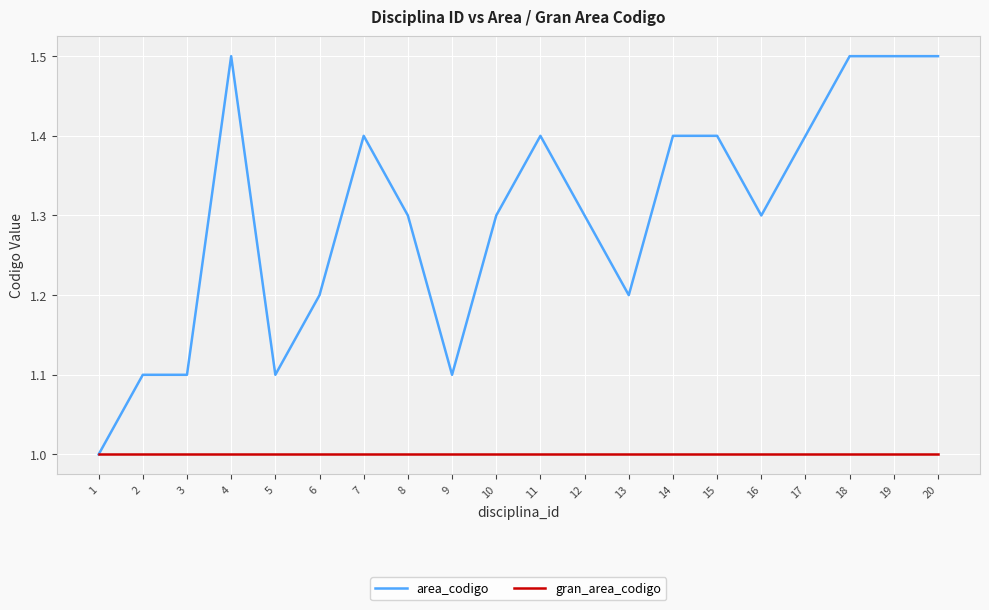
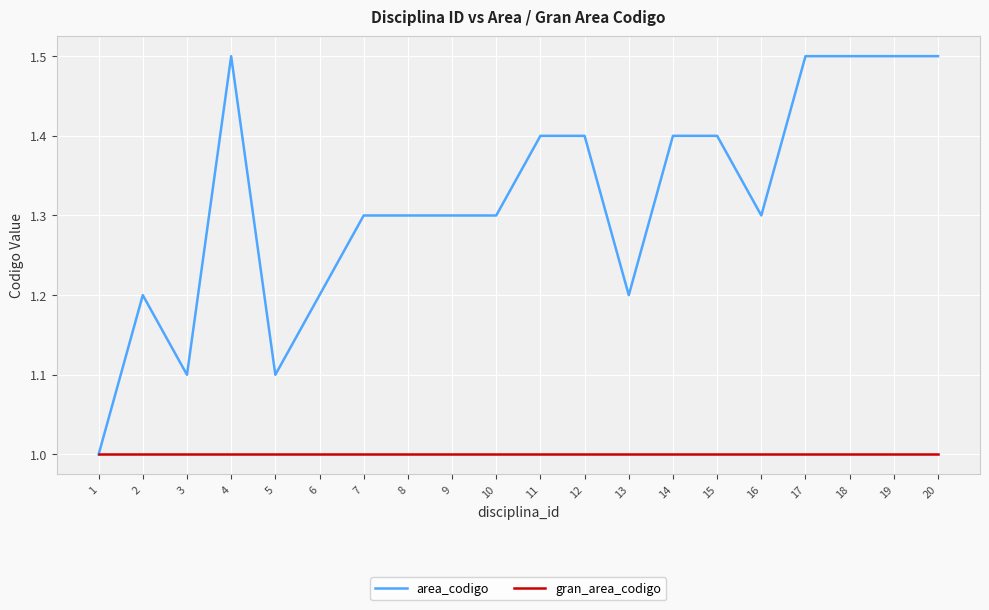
  {
    "area_codigo": {
-     "2": 1.1,
+     "2": 1.2,
      "3": 1.1,
      "4": 1.5,
      "5": 1.1,
      "6": 1.2,
-     "7": 1.4,
+     "7": 1.3,
      "8": 1.3,
-     "9": 1.1,
+     "9": 1.3,
      "10": 1.3,
      "11": 1.4,
-     "12": 1.3,
+     "12": 1.4,
      "13": 1.2,
      "14": 1.4,
      "15": 1.4,
      "16": 1.3,
-     "17": 1.4,
+     "17": 1.5,
      "18": 1.5,
      "19": 1.5,
      "20": 1.5
    },
    "gran_area_codigo": {
      "2": 1.0,
      "3": 1.0,
      "4": 1.0,
      "5": 1.0,
      "6": 1.0,
      "7": 1.0,
      "8": 1.0,
      "9": 1.0,
      "10": 1.0,
      "11": 1.0,
      "12": 1.0,
      "13": 1.0,
      "14": 1.0,
      "15": 1.0,
      "16": 1.0,
      "17": 1.0,
      "18": 1.0,
      "19": 1.0,
      "20": 1.0
    }
  }
